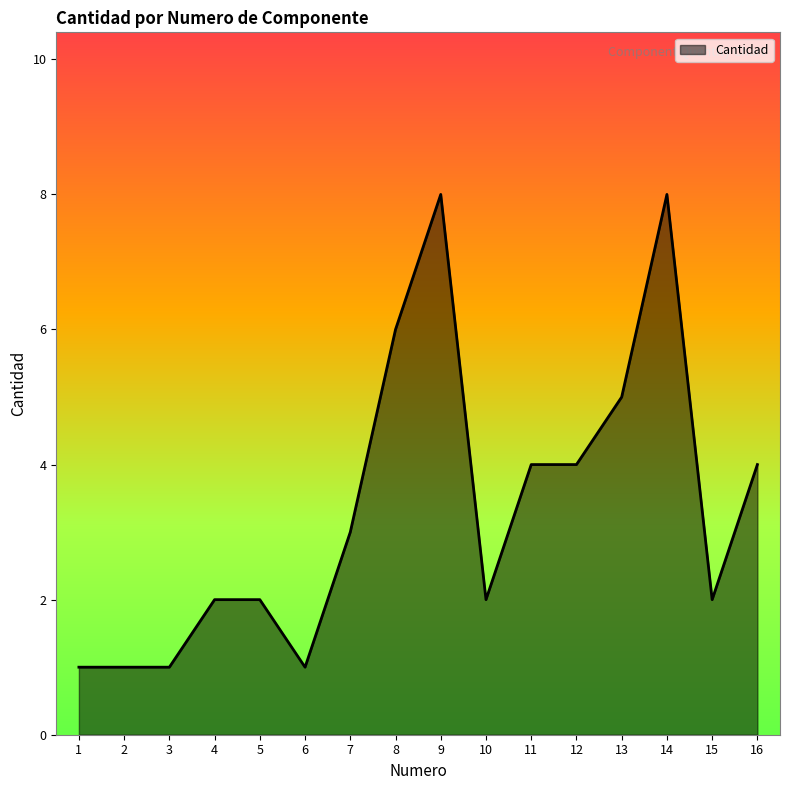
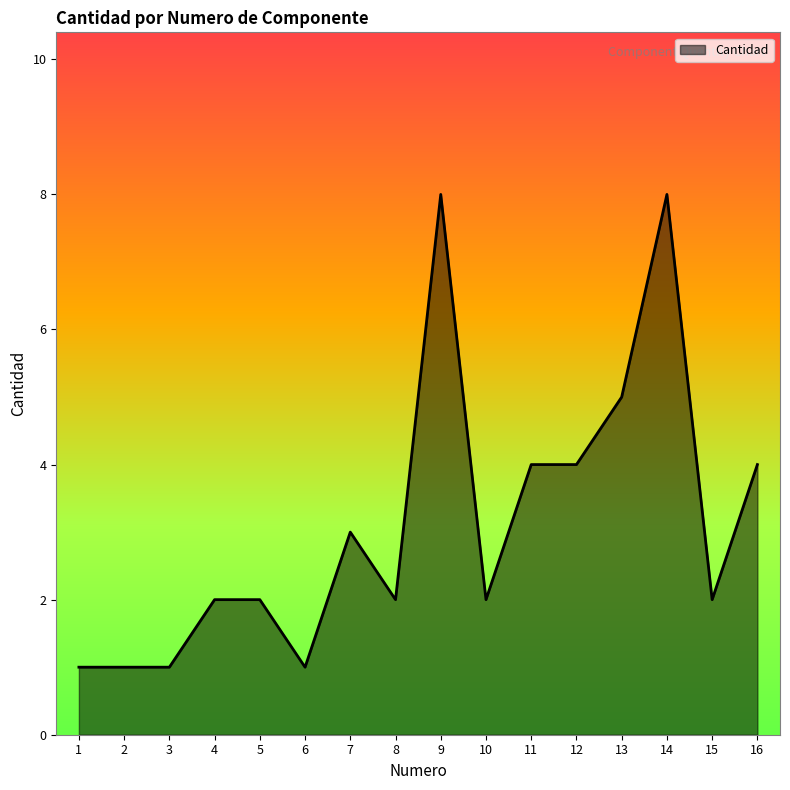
  {
    "1": 1,
    "2": 1,
    "3": 1,
    "4": 2,
    "5": 2,
    "6": 1,
    "7": 3,
-   "8": 6,
+   "8": 2,
    "9": 8,
    "10": 2,
    "11": 4,
    "12": 4,
    "13": 5,
    "14": 8,
    "15": 2,
    "16": 4
  }
